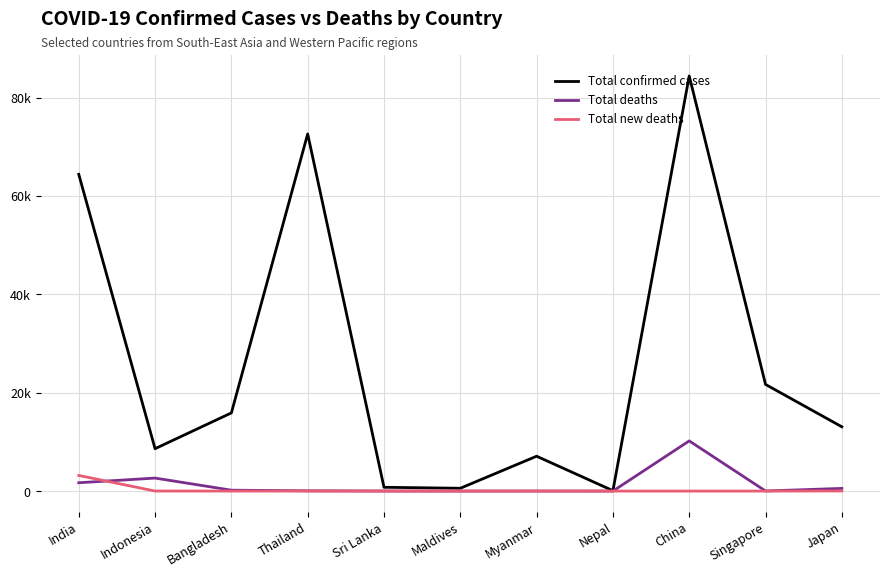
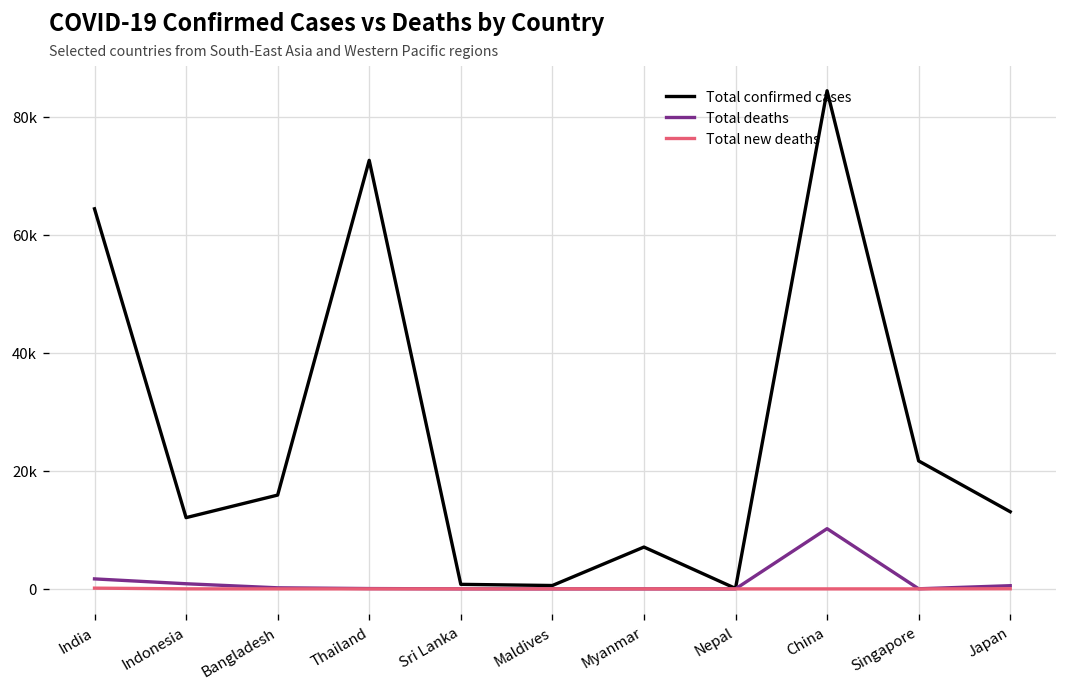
  {
    "Total confirmed cases": {
      "India": 64000,
-     "Indonesia": 9000,
+     "Indonesia": 12000,
      "Bangladesh": 16000,
      "Thailand": 73000,
      "Sri Lanka": 1000,
      "Maldives": 1000,
      "Myanmar": 7000,
      "China": 84000,
      "Singapore": 22000,
      "Japan": 13000
    },
    "Total deaths": {
      "India": 2000,
-     "Indonesia": 3000,
+     "Indonesia": 1000,
      "China": 10000
    },
    "Total new deaths": {
-     "India": 3000,
+     "India": 0,
      "Indonesia": 0,
      "China": 0
    }
  }
